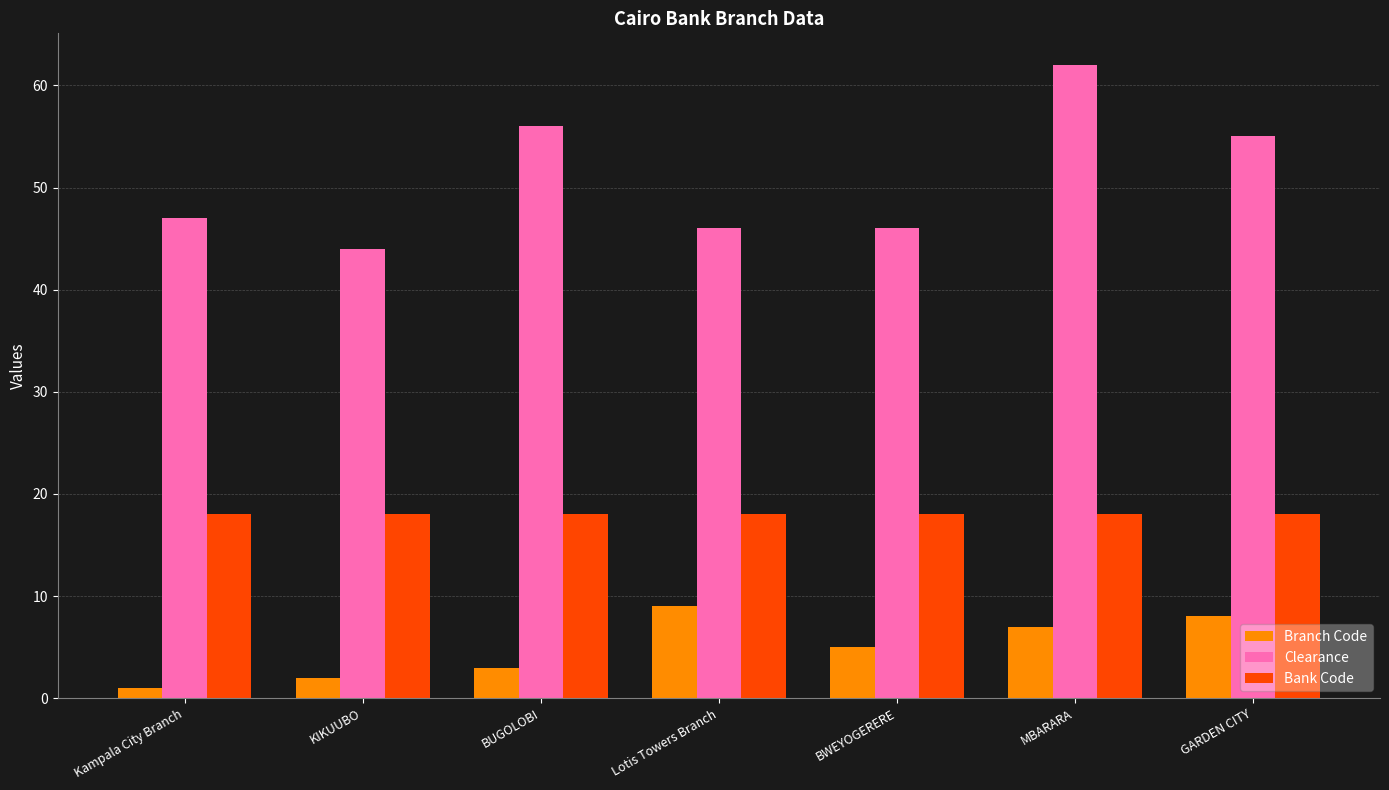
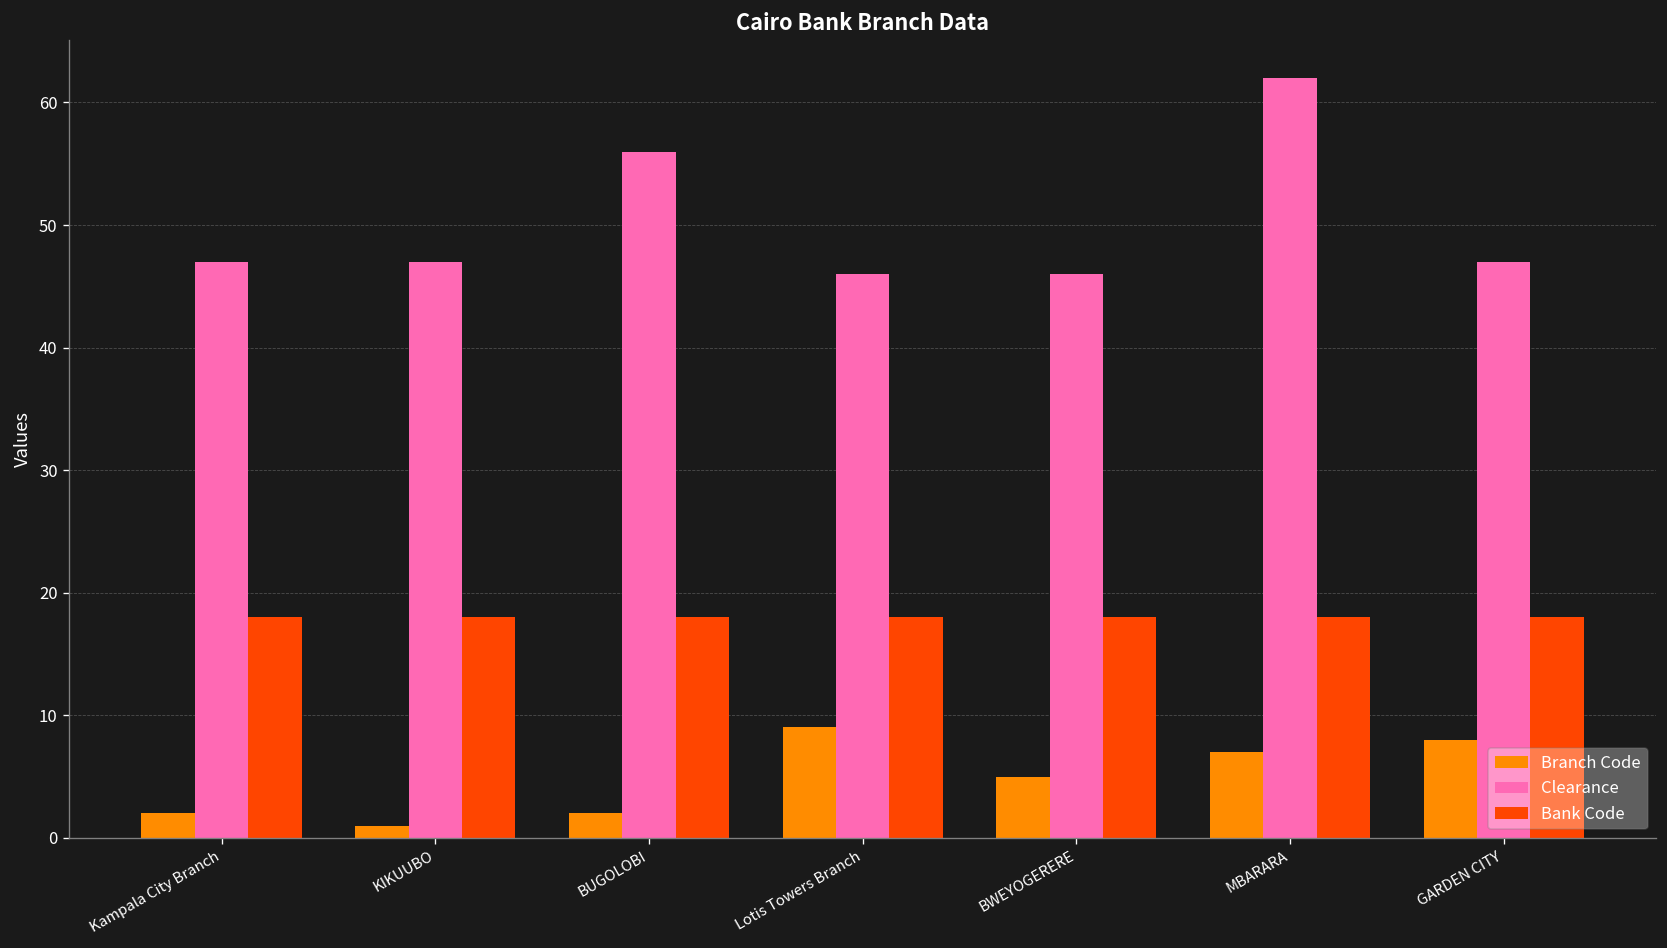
  {
    "Branch Code": {
-     "Kampala City Branch": 1,
-     "KIKUUBO": 2,
-     "BUGOLOBI": 3,
+     "Kampala City Branch": 2,
+     "KIKUUBO": 1,
+     "BUGOLOBI": 2,
      "Lotis Towers Branch": 9,
      "BWEYOGERERE": 5,
      "MBARARA": 7,
      "GARDEN CITY": 8
    },
    "Clearance": {
      "Kampala City Branch": 47,
-     "KIKUUBO": 44,
+     "KIKUUBO": 47,
      "BUGOLOBI": 56,
      "Lotis Towers Branch": 46,
      "BWEYOGERERE": 46,
      "MBARARA": 62,
-     "GARDEN CITY": 55
+     "GARDEN CITY": 47
    },
    "Bank Code": {
      "Kampala City Branch": 18,
      "KIKUUBO": 18,
      "BUGOLOBI": 18,
      "Lotis Towers Branch": 18,
      "BWEYOGERERE": 18,
      "MBARARA": 18,
      "GARDEN CITY": 18
    }
  }
